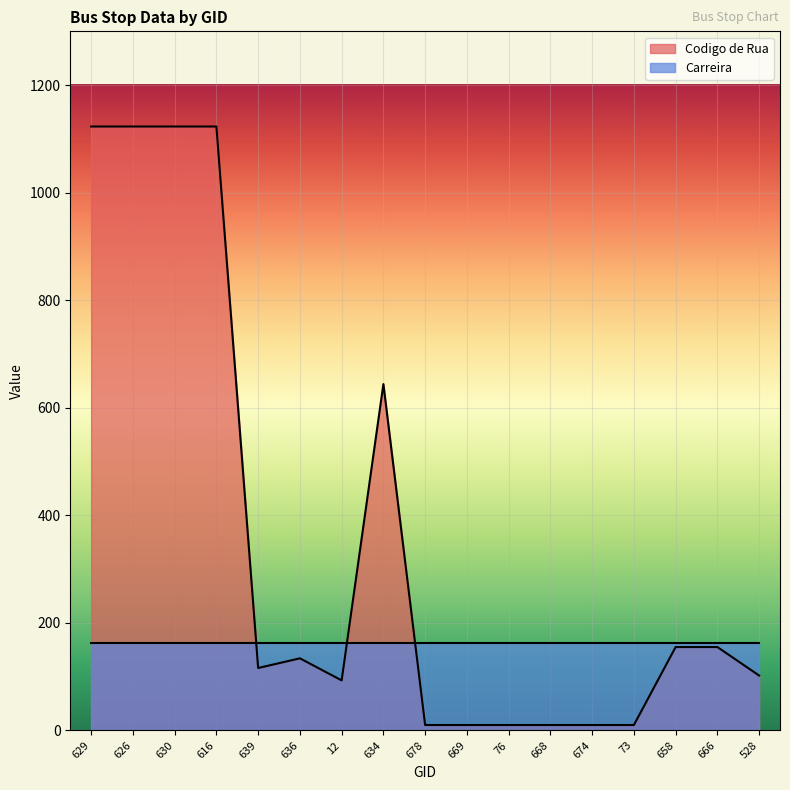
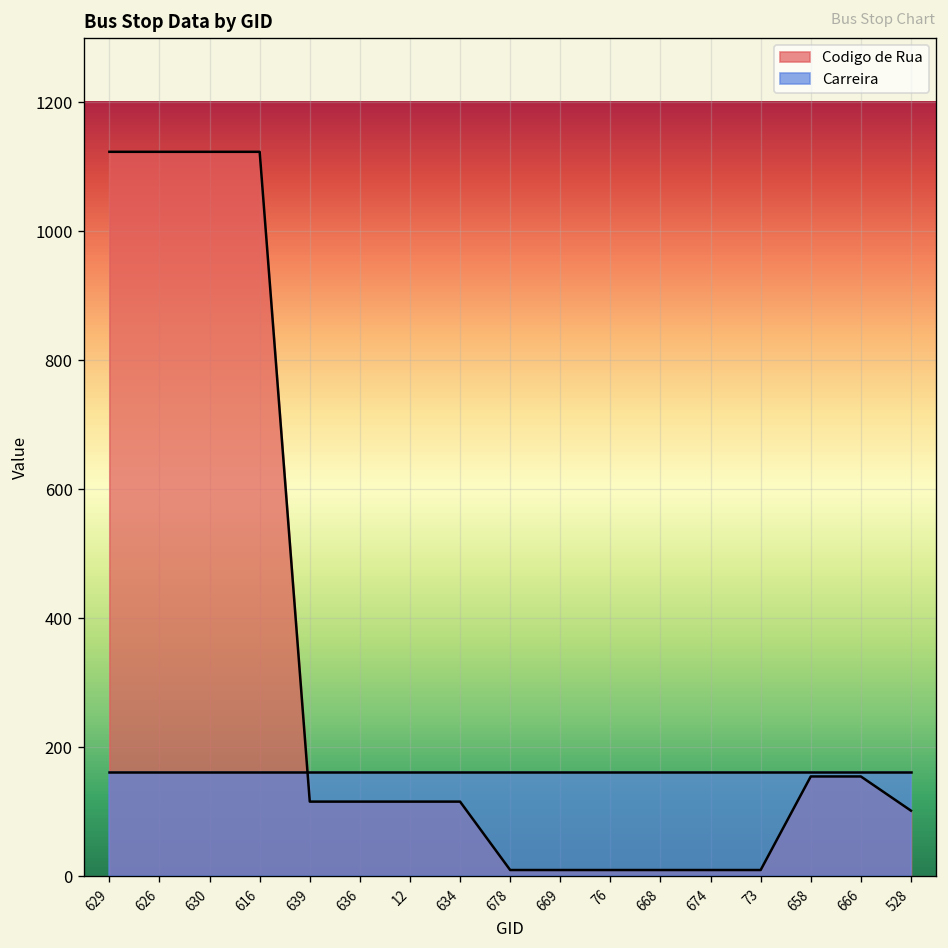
  {
    "Codigo de Rua": {
      "629": 1120,
      "626": 1120,
      "630": 1120,
      "616": 1120,
      "639": 120,
-     "636": 130,
-     "12": 90,
-     "634": 640,
+     "636": 120,
+     "12": 120,
+     "634": 120,
      "678": 10,
      "669": 10,
      "76": 10,
      "668": 10,
      "674": 10,
      "73": 10,
      "658": 160,
      "666": 160,
      "528": 100
    },
    "Carreira": {
      "629": 160,
      "626": 160,
      "630": 160,
      "616": 160,
      "639": 160,
      "636": 160,
      "12": 160,
      "634": 160,
      "678": 160,
      "669": 160,
      "76": 160,
      "668": 160,
      "674": 160,
      "73": 160,
      "658": 160,
      "666": 160,
      "528": 160
    }
  }
